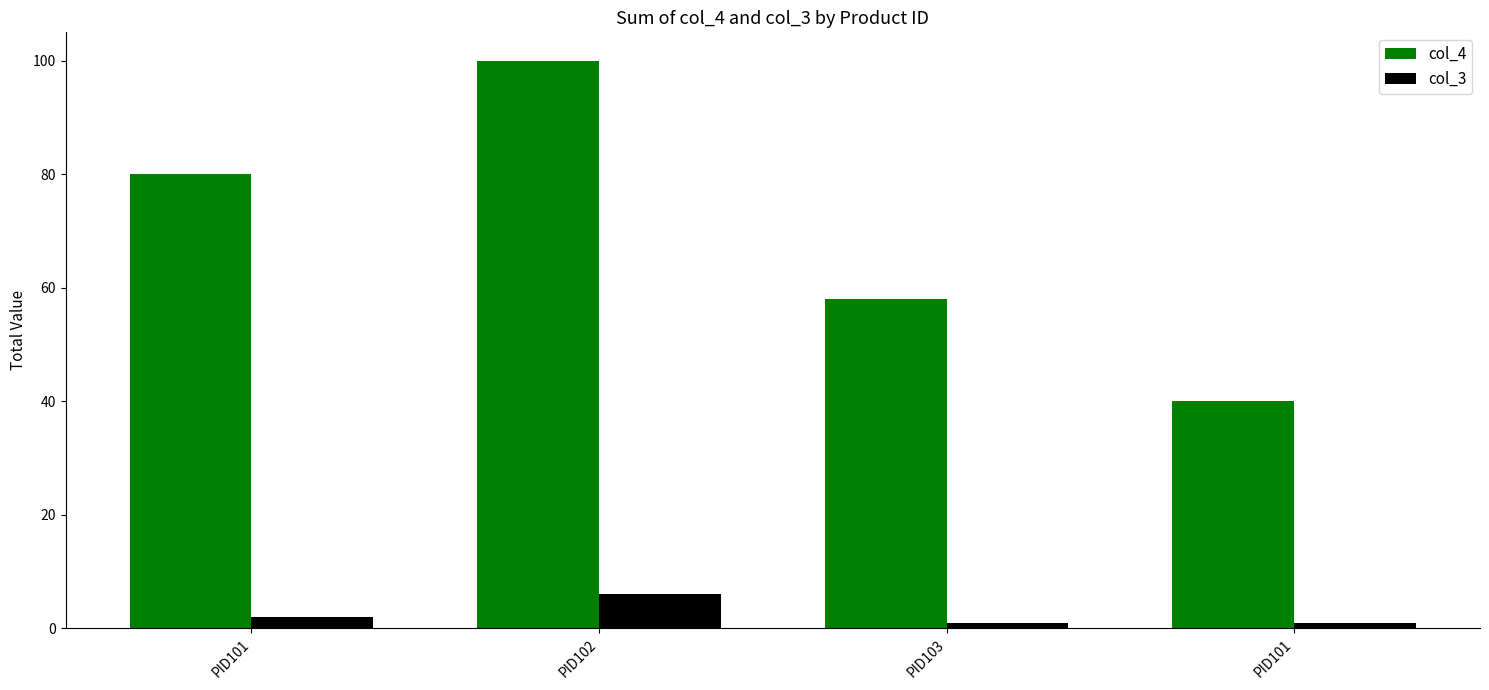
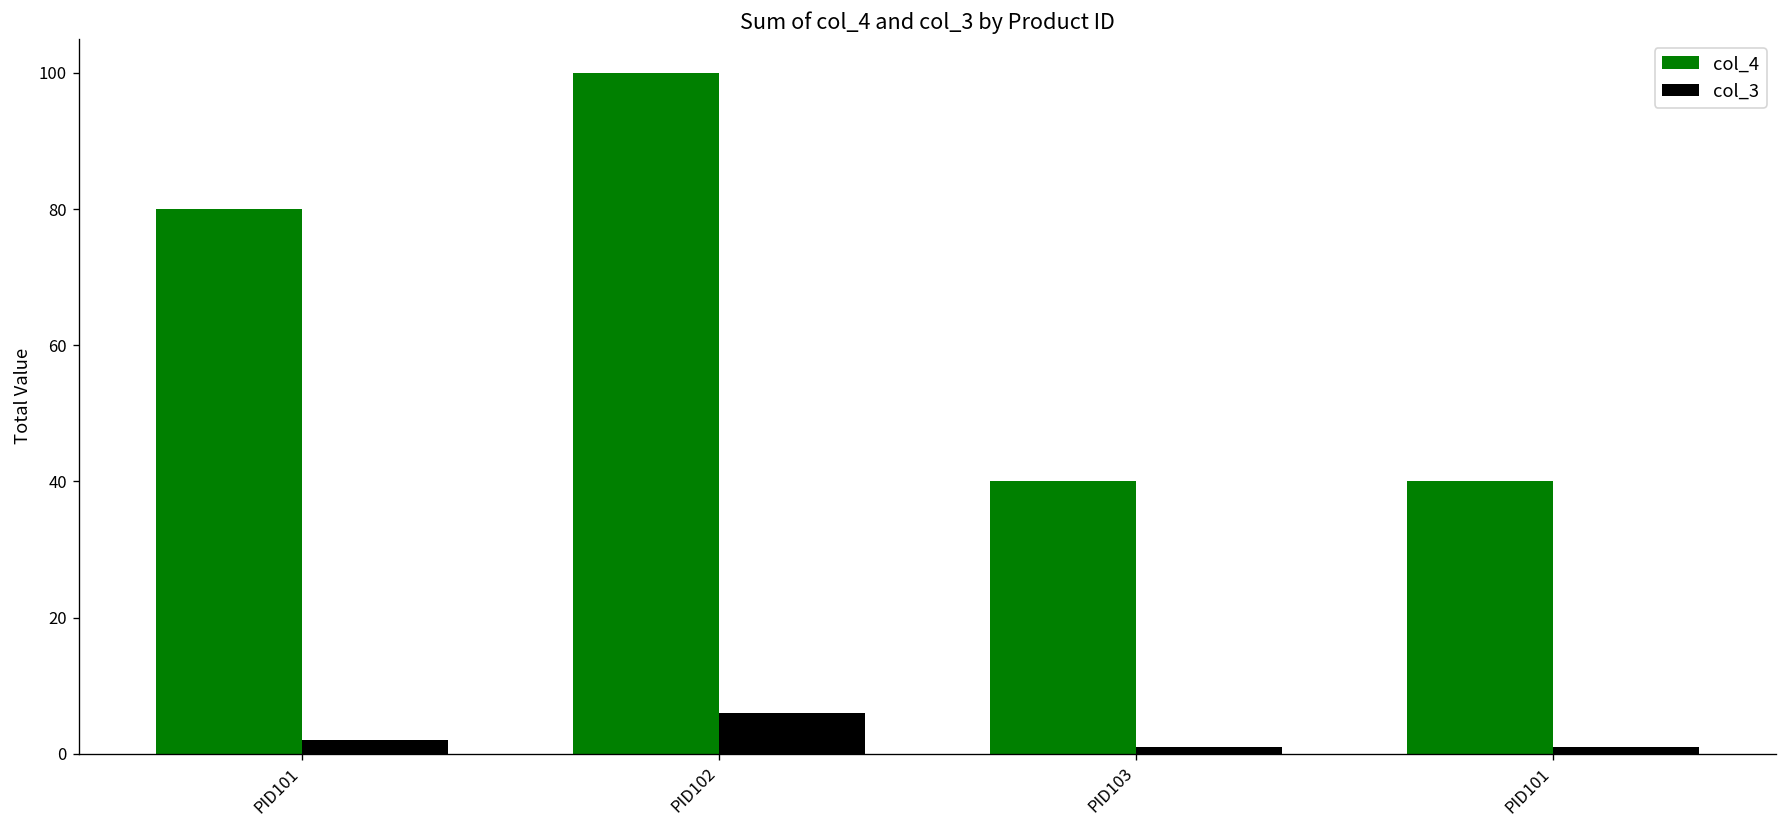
  {
    "col_4": {
      "PID102": 100,
-     "PID103": 58
+     "PID103": 40
    },
    "col_3": {
      "PID102": 6,
      "PID103": 1
    }
  }
